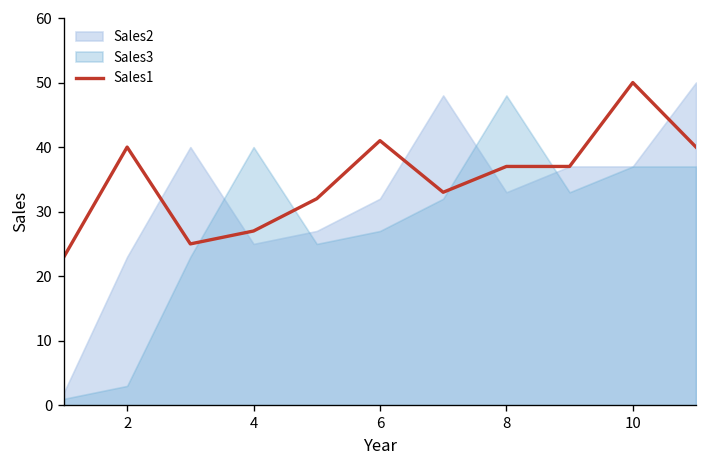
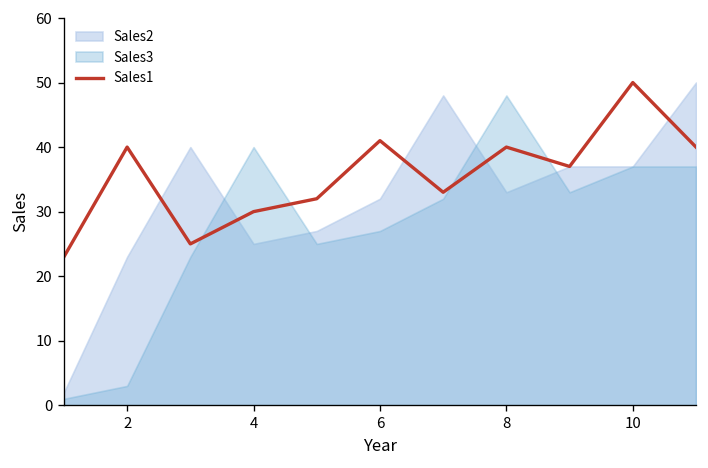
  {
    "Sales1": {
      "2": 40,
-     "4": 27,
+     "4": 30,
      "6": 41,
-     "8": 37,
+     "8": 40,
      "10": 50
    }
  }
